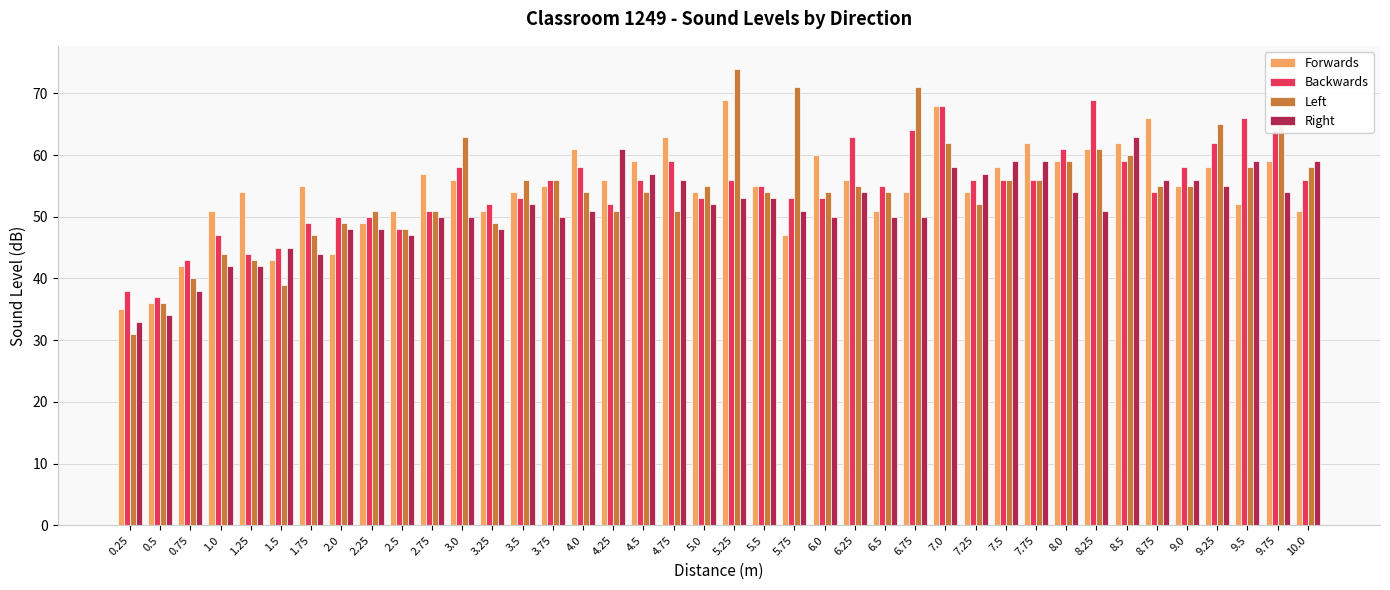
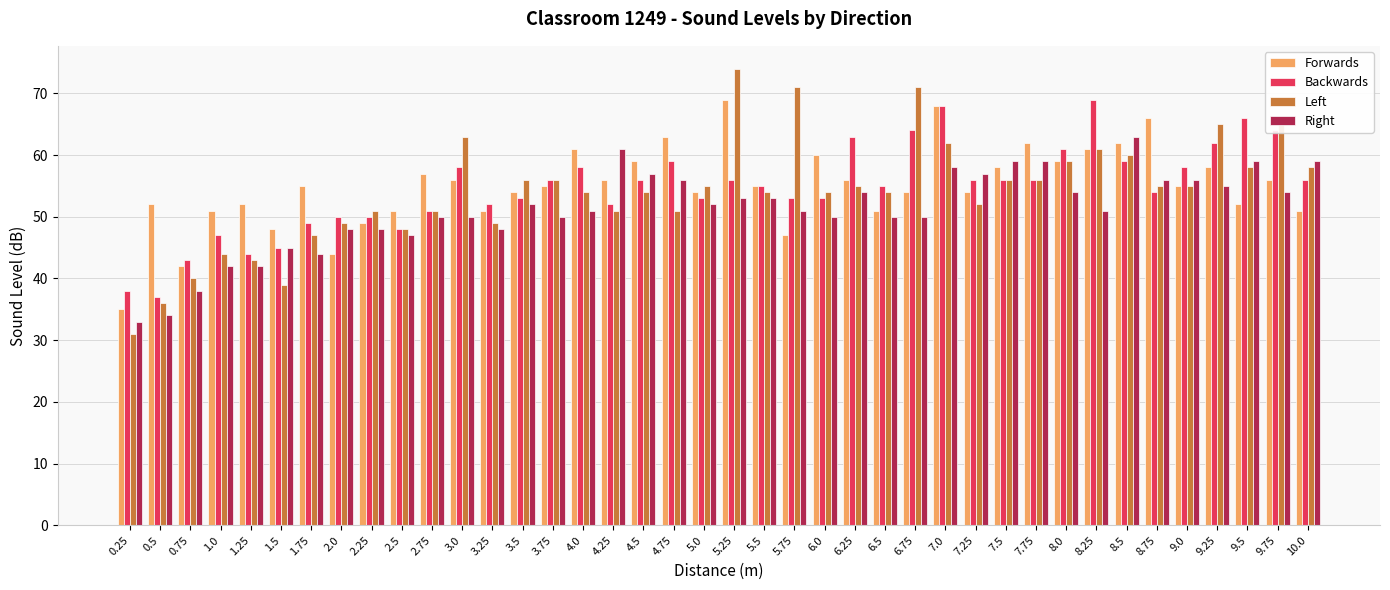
  {
    "Forwards": {
      "0.25": 35,
-     "0.5": 36,
+     "0.5": 52,
      "0.75": 42,
      "1.0": 51,
-     "1.25": 54,
-     "1.5": 43,
+     "1.25": 52,
+     "1.5": 48,
      "1.75": 55,
      "2.0": 44,
      "2.25": 49,
      "2.5": 51,
      "2.75": 57,
      "3.0": 56,
      "3.25": 51,
      "3.5": 54,
      "3.75": 55,
      "4.0": 61,
      "4.25": 56,
      "4.5": 59,
      "4.75": 63,
      "5.0": 54,
      "5.25": 69,
      "5.5": 55,
      "5.75": 47,
      "6.0": 60,
      "6.25": 56,
      "6.5": 51,
      "6.75": 54,
      "7.0": 68,
      "7.25": 54,
      "7.5": 58,
      "7.75": 62,
      "8.0": 59,
      "8.25": 61,
      "8.5": 62,
      "8.75": 66,
      "9.0": 55,
      "9.25": 58,
      "9.5": 52,
-     "9.75": 59,
+     "9.75": 56,
      "10.0": 51
    },
    "Left": {
      "0.25": 31,
      "0.5": 36,
      "0.75": 40,
      "1.0": 44,
      "1.25": 43,
      "1.5": 39,
      "1.75": 47,
      "2.0": 49,
      "2.25": 51,
      "2.5": 48,
      "2.75": 51,
      "3.0": 63,
      "3.25": 49,
      "3.5": 56,
      "3.75": 56,
      "4.0": 54,
      "4.25": 51,
      "4.5": 54,
      "4.75": 51,
      "5.0": 55,
      "5.25": 74,
      "5.5": 54,
      "5.75": 71,
      "6.0": 54,
      "6.25": 55,
      "6.5": 54,
      "6.75": 71,
      "7.0": 62,
      "7.25": 52,
      "7.5": 56,
      "7.75": 56,
      "8.0": 59,
      "8.25": 61,
      "8.5": 60,
      "8.75": 55,
      "9.0": 55,
      "9.25": 65,
      "9.5": 58,
      "10.0": 58
    }
  }
